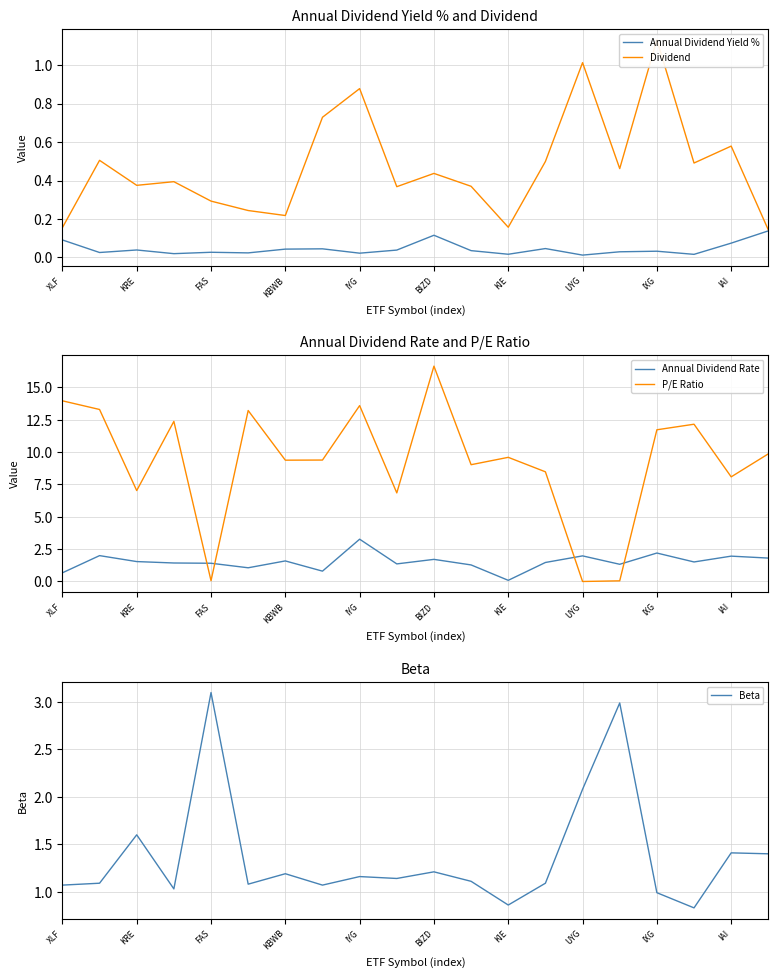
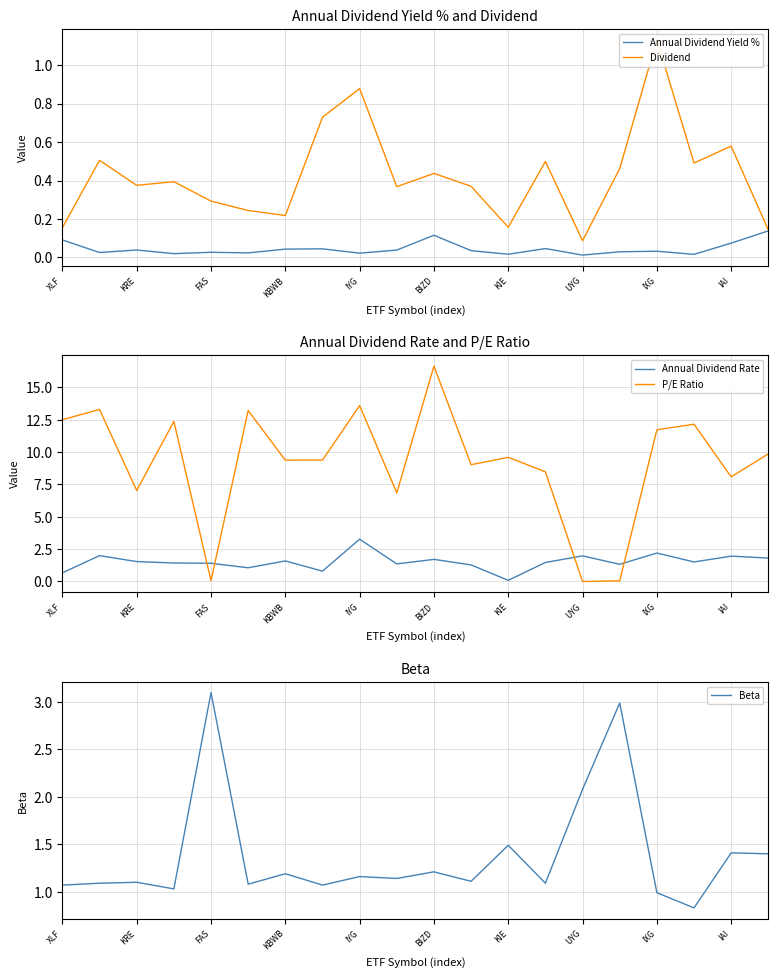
  {
    "Annual Dividend Yield % and Dividend": {
      "Annual Dividend Yield %": {
        "XLF": 0.09,
        "KRE": 0.04,
        "FAS": 0.03,
        "KBWB": 0.04,
        "IYG": 0.02,
        "BIZD": 0.12,
        "KIE": 0.02,
        "UYG": 0.01,
        "IXG": 0.03,
        "IAI": 0.07
      },
      "Dividend": {
        "XLF": 0.16,
        "KRE": 0.38,
        "FAS": 0.29,
        "KBWB": 0.22,
        "IYG": 0.88,
        "BIZD": 0.44,
        "KIE": 0.16,
-       "UYG": 1.01,
+       "UYG": 0.09,
        "IAI": 0.58
      }
    },
    "Annual Dividend Rate and P/E Ratio": {
      "Annual Dividend Rate": {
        "XLF": 0.7,
        "KRE": 1.5,
        "FAS": 1.4,
        "KBWB": 1.6,
        "IYG": 3.3,
        "BIZD": 1.7,
        "KIE": 0.1,
        "UYG": 2.0,
        "IXG": 2.2,
        "IAI": 2.0
      },
      "P/E Ratio": {
-       "XLF": 14.0,
+       "XLF": 12.5,
        "KRE": 7.0,
        "FAS": 0.1,
        "KBWB": 9.4,
        "IYG": 13.6,
        "BIZD": 16.7,
        "KIE": 9.6,
        "UYG": 0.0,
        "IXG": 11.7,
        "IAI": 8.1
      }
    },
    "Beta": {
      "XLF": 1.1,
-     "KRE": 1.6,
+     "KRE": 1.1,
      "FAS": 3.1,
      "KBWB": 1.2,
      "IYG": 1.2,
      "BIZD": 1.2,
-     "KIE": 0.9,
+     "KIE": 1.5,
      "UYG": 2.1,
      "IXG": 1.0,
      "IAI": 1.4
    }
  }
